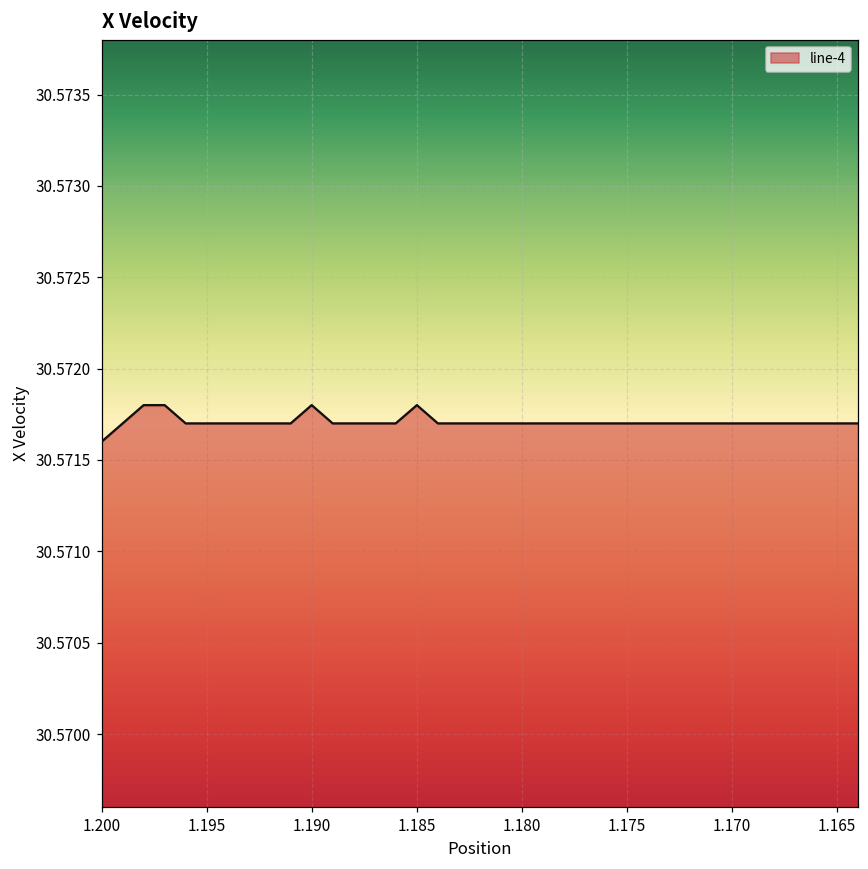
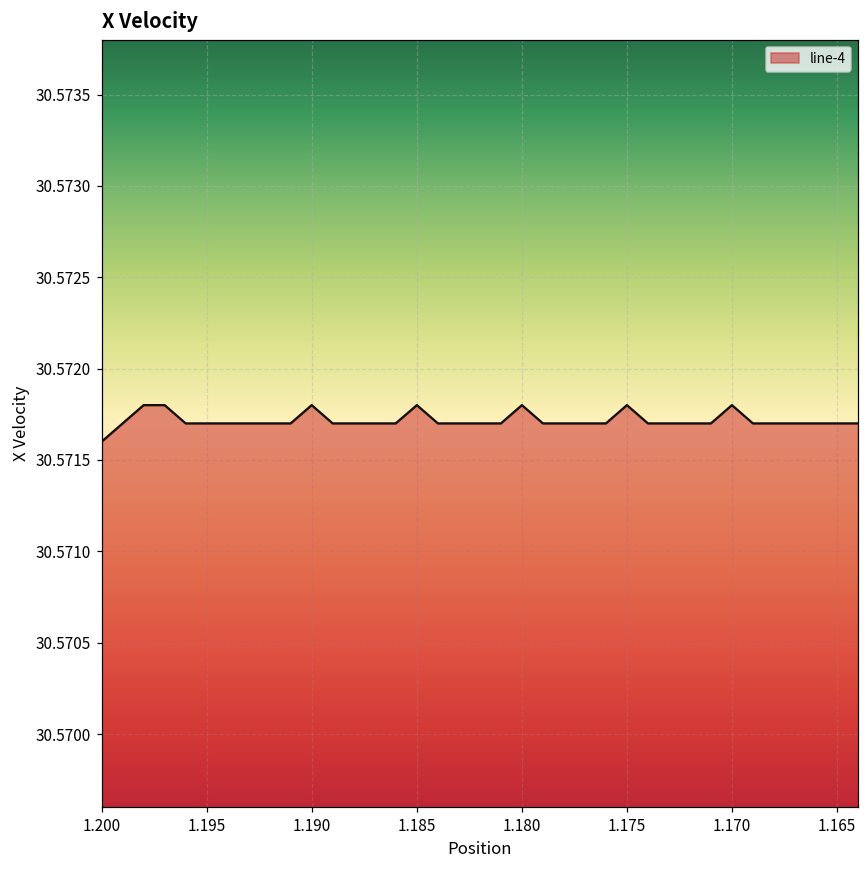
  {
    "1.200": 30.5716,
    "1.195": 30.5717,
    "1.190": 30.5718,
    "1.185": 30.5718,
-   "1.180": 30.5717,
-   "1.175": 30.5717,
-   "1.170": 30.5717,
+   "1.180": 30.5718,
+   "1.175": 30.5718,
+   "1.170": 30.5718,
    "1.165": 30.5717
  }
